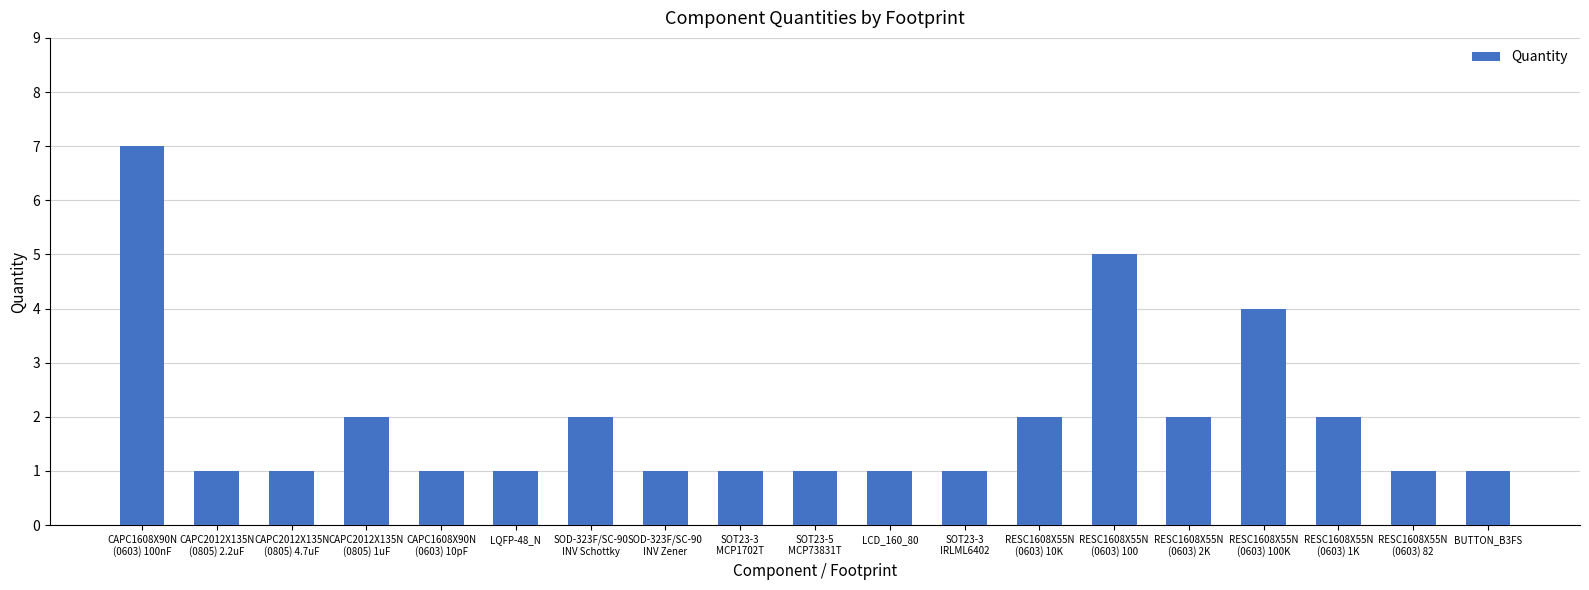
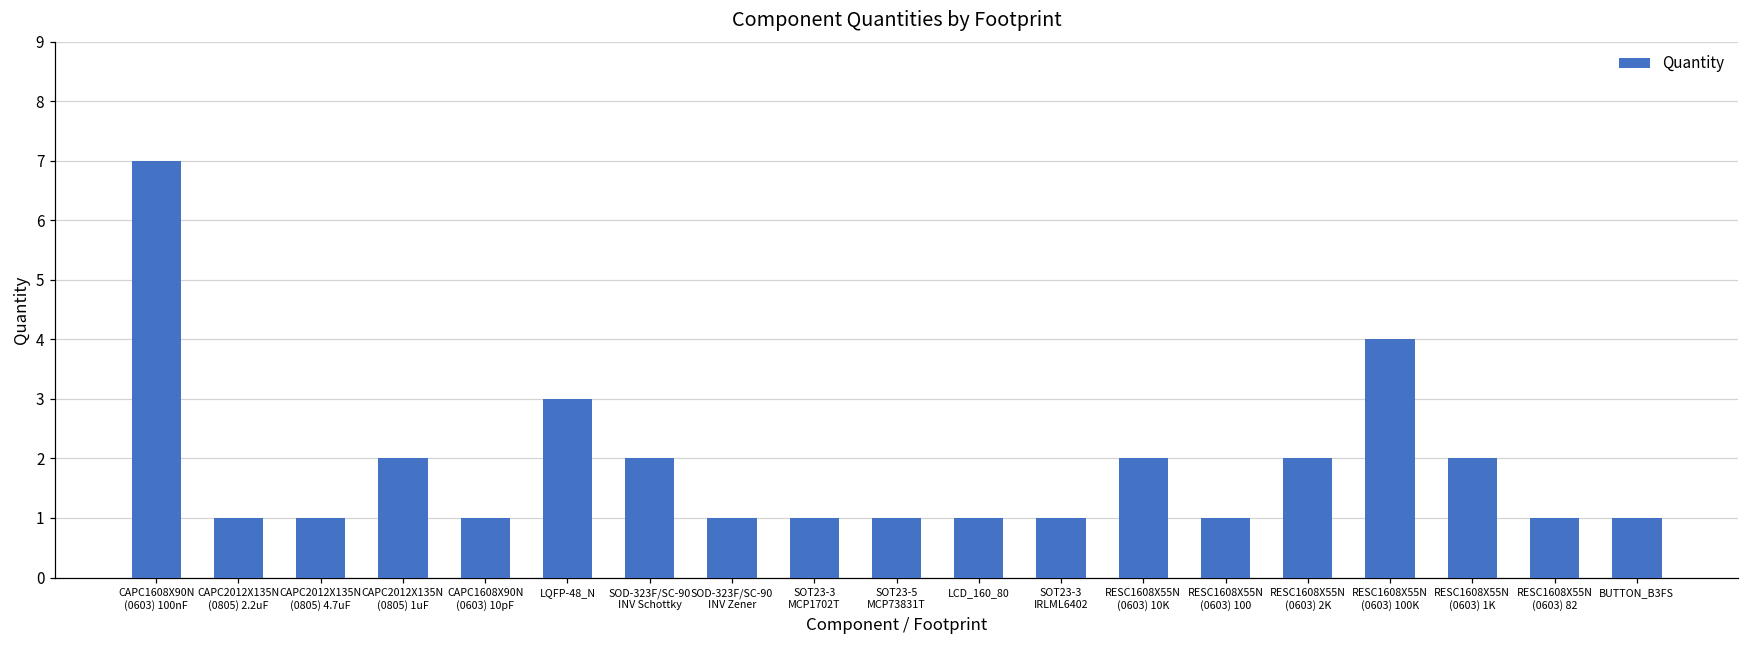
  {
    "CAPC1608X90N (0603) 100nF": 7,
    "CAPC2012X135N (0805) 2.2uF": 1,
    "CAPC2012X135N (0805) 4.7uF": 1,
    "CAPC2012X135N (0805) 1uF": 2,
    "CAPC1608X90N (0603) 10pF": 1,
-   "LQFP-48_N": 1,
+   "LQFP-48_N": 3,
    "SOD-323F/SC-90 INV Schottky": 2,
    "SOD-323F/SC-90 INV Zener": 1,
    "SOT23-3 MCP1702T": 1,
    "SOT23-5 MCP73831T": 1,
    "LCD_160_80": 1,
    "SOT23-3 IRLML6402": 1,
    "RESC1608X55N (0603) 10K": 2,
-   "RESC1608X55N (0603) 100": 5,
+   "RESC1608X55N (0603) 100": 1,
    "RESC1608X55N (0603) 2K": 2,
    "RESC1608X55N (0603) 100K": 4,
    "RESC1608X55N (0603) 1K": 2,
    "RESC1608X55N (0603) 82": 1,
    "BUTTON_B3FS": 1
  }
